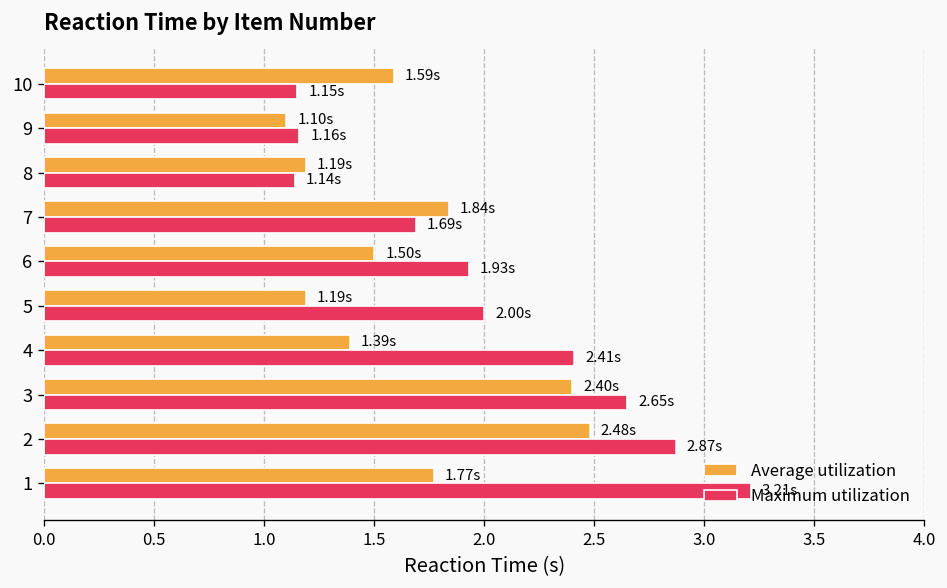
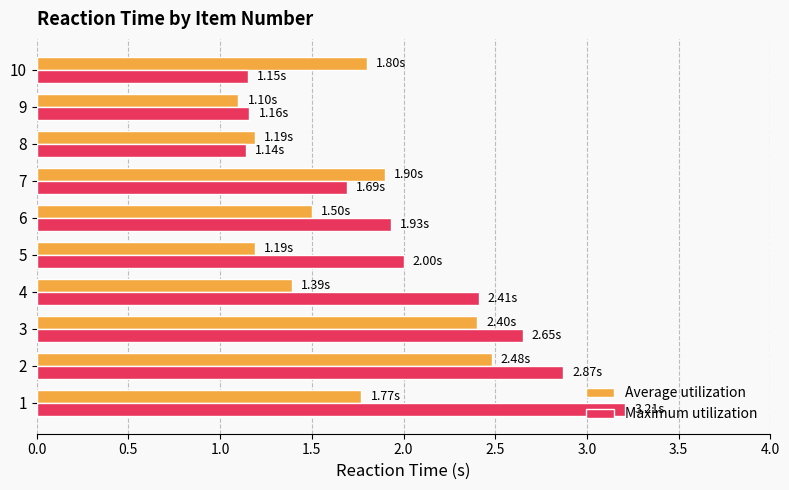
  {
    "Average utilization": {
-     "10": "1.59s",
+     "10": "1.80s",
      "9": "1.10s",
      "8": "1.19s",
-     "7": "1.84s",
+     "7": "1.90s",
      "6": "1.50s",
      "5": "1.19s",
      "4": "1.39s",
      "3": "2.40s",
      "2": "2.48s",
      "1": "1.77s"
    },
    "Maximum utilization": {
      "10": "1.15s",
      "9": "1.16s",
      "8": "1.14s",
      "7": "1.69s",
      "6": "1.93s",
      "5": "2.00s",
      "4": "2.41s",
      "3": "2.65s",
      "2": "2.87s",
      "1": "3.21s"
    }
  }
